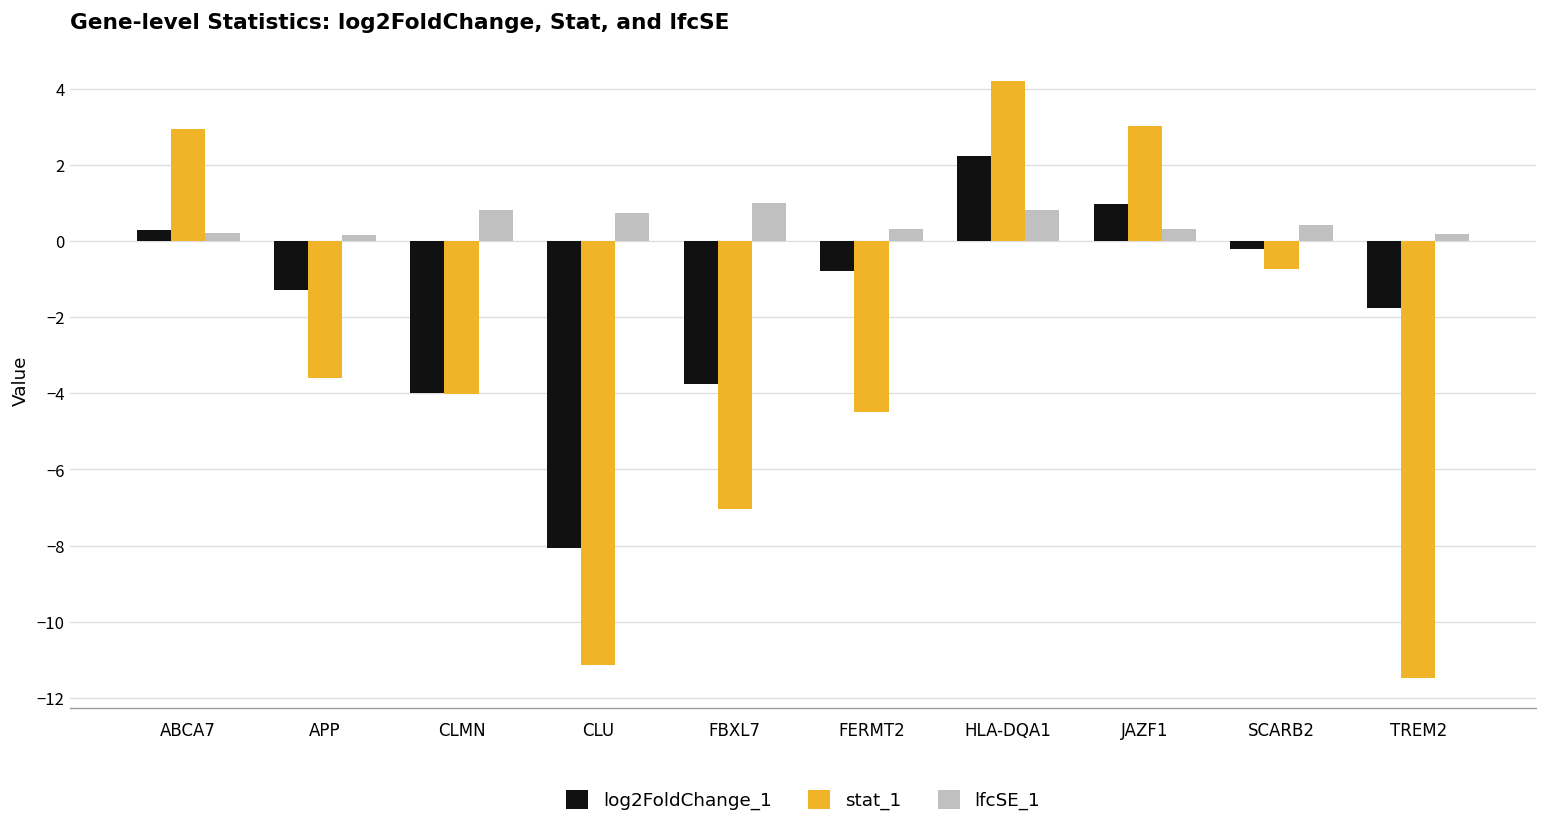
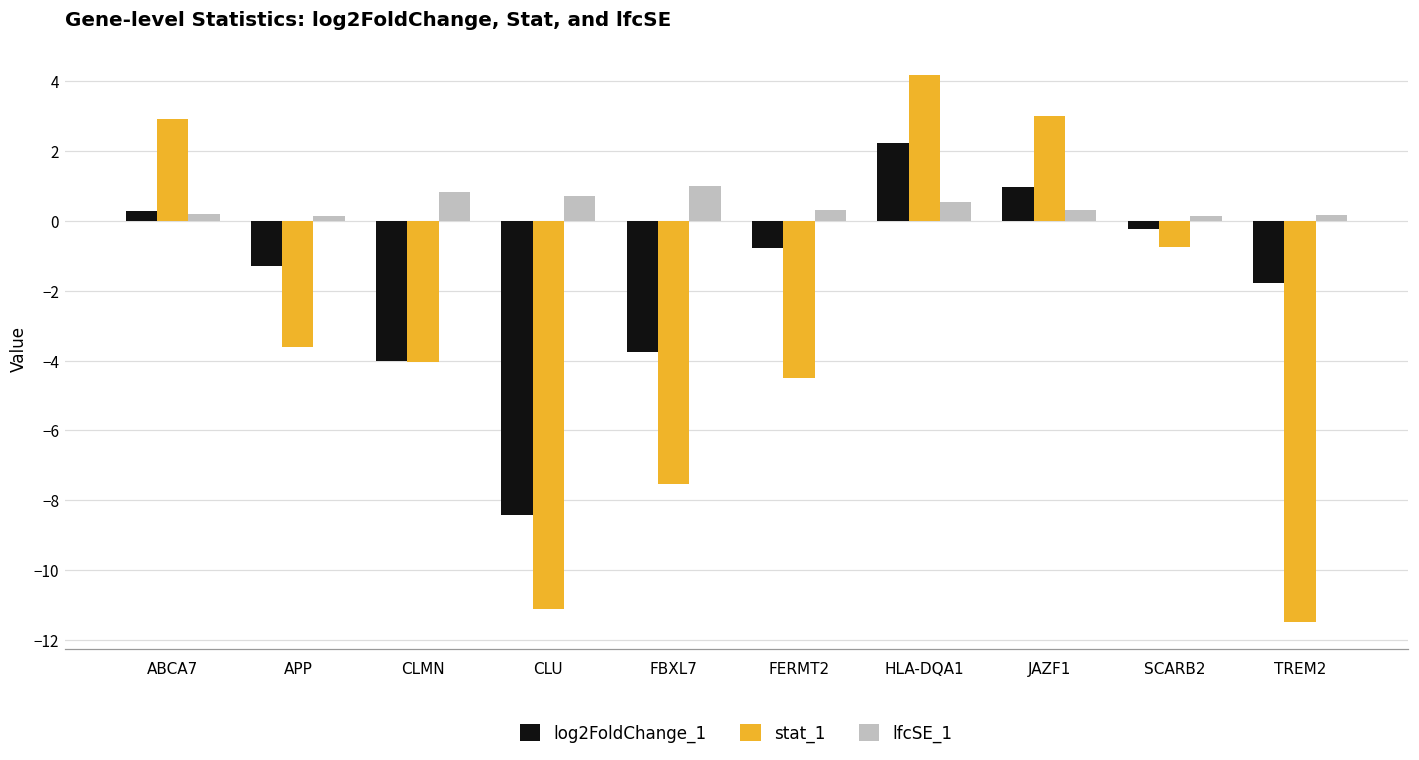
  {
    "log2FoldChange_1": {
      "ABCA7": 0.3,
      "APP": -1.3,
      "CLMN": -4.0,
-     "CLU": -8.1,
+     "CLU": -8.4,
      "FBXL7": -3.7,
      "FERMT2": -0.8,
      "HLA-DQA1": 2.2,
      "JAZF1": 1.0,
      "SCARB2": -0.2,
      "TREM2": -1.8
    },
    "stat_1": {
      "ABCA7": 2.9,
      "APP": -3.6,
      "CLMN": -4.0,
      "CLU": -11.1,
-     "FBXL7": -7.1,
+     "FBXL7": -7.5,
      "FERMT2": -4.5,
      "HLA-DQA1": 4.2,
      "JAZF1": 3.0,
      "SCARB2": -0.7,
      "TREM2": -11.5
    },
    "lfcSE_1": {
      "ABCA7": 0.2,
      "APP": 0.1,
      "CLMN": 0.8,
      "CLU": 0.7,
      "FBXL7": 1.0,
      "FERMT2": 0.3,
-     "HLA-DQA1": 0.8,
+     "HLA-DQA1": 0.5,
      "JAZF1": 0.3,
-     "SCARB2": 0.4,
+     "SCARB2": 0.1,
      "TREM2": 0.2
    }
  }
